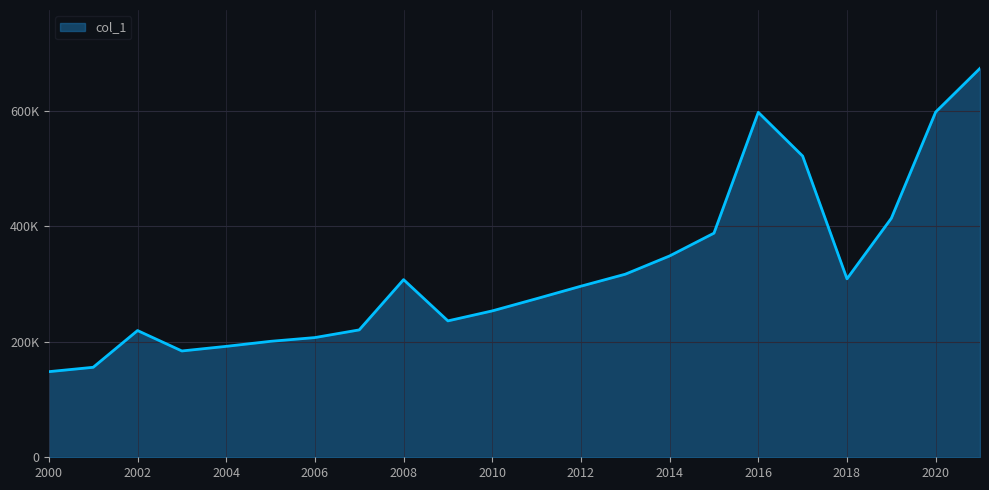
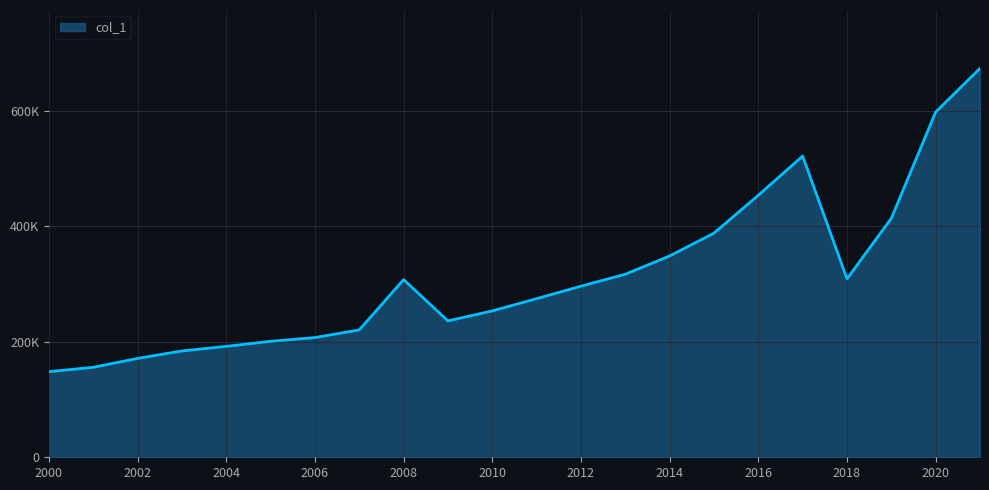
  {
    "2000": 150000,
-   "2002": 220000,
+   "2002": 170000,
    "2004": 190000,
    "2006": 210000,
    "2008": 310000,
    "2010": 250000,
    "2012": 300000,
    "2014": 350000,
-   "2016": 600000,
+   "2016": 450000,
    "2018": 310000,
    "2020": 600000
  }
